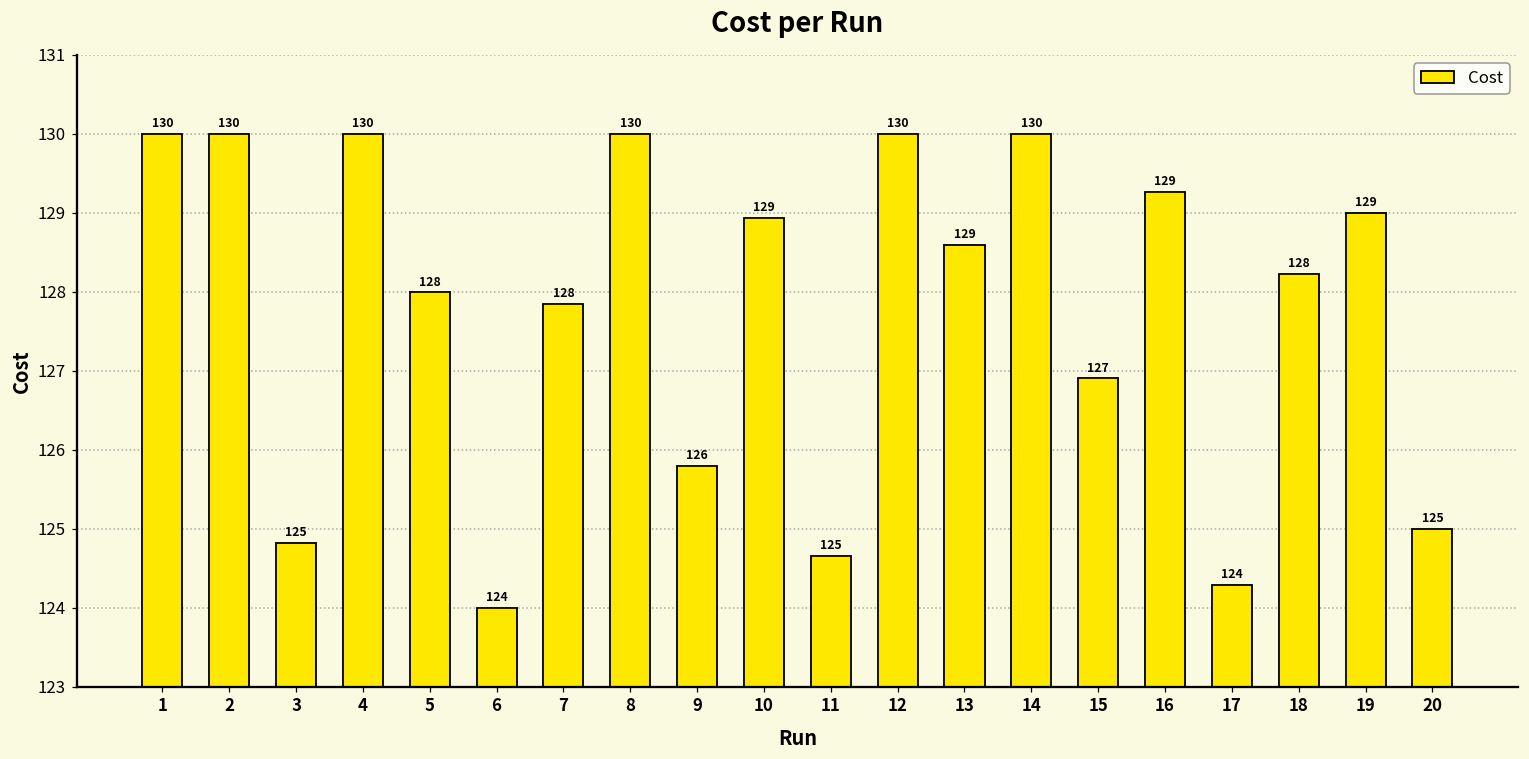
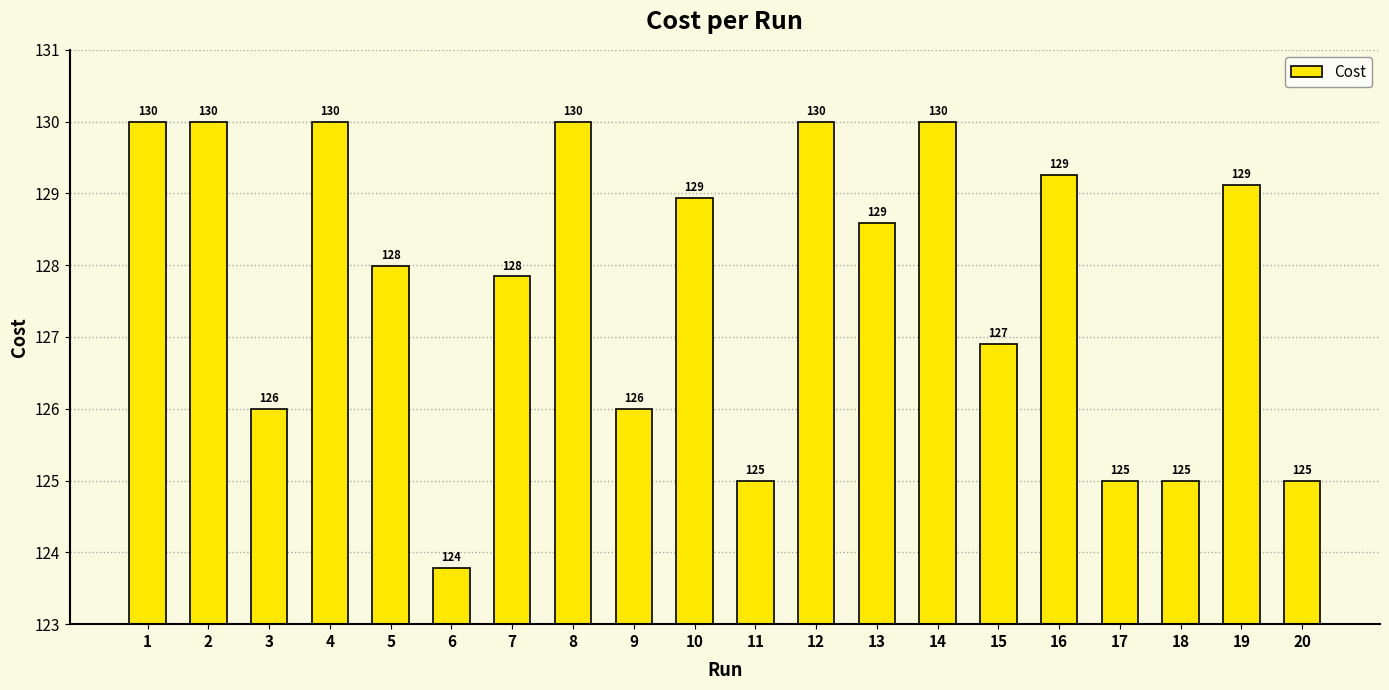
  {
    "1": 130,
    "2": 130,
-   "3": 125,
+   "3": 126,
    "4": 130,
    "5": 128,
-   "6": 124.0,
+   "6": 123.8,
    "7": 128,
    "8": 130,
-   "9": 125.8,
+   "9": 126.0,
    "10": 129,
-   "11": 124.7,
+   "11": 125.0,
    "12": 130,
    "13": 129,
    "14": 130,
    "15": 127,
    "16": 129,
-   "17": 124,
-   "18": 128,
-   "19": 129.0,
+   "17": 125,
+   "18": 125,
+   "19": 129.1,
    "20": 125
  }
